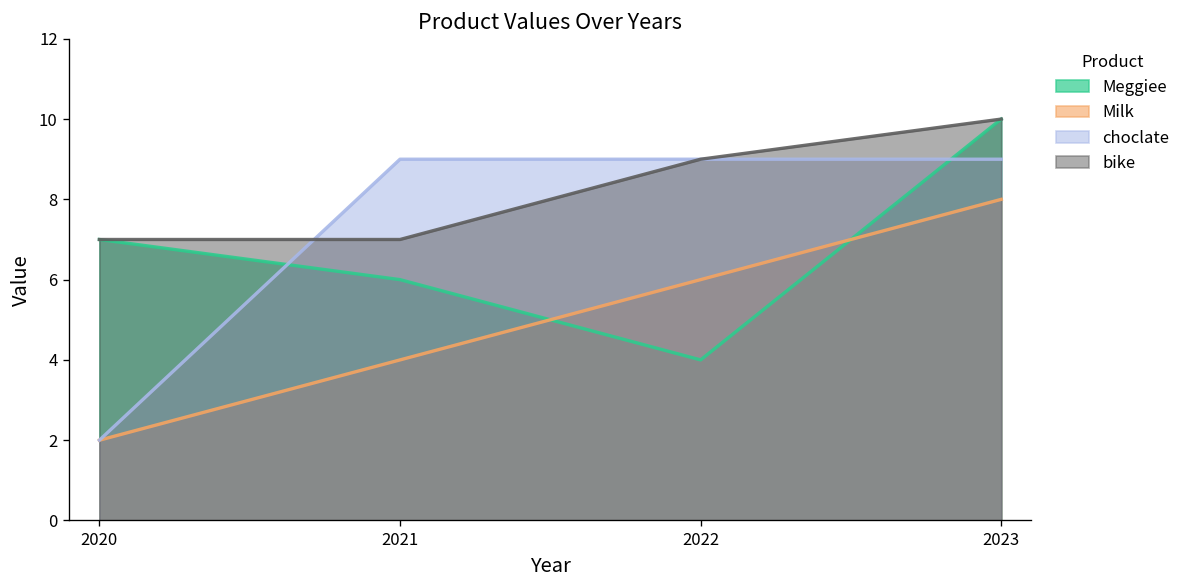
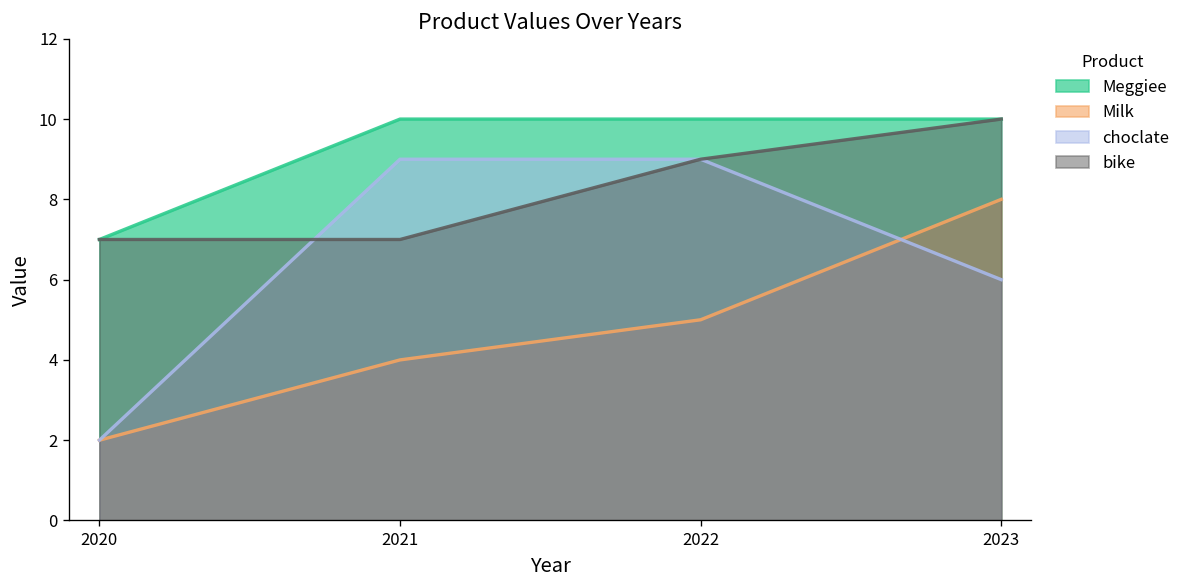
  {
    "Meggiee": {
-     "2021": 6,
-     "2022": 4
+     "2021": 10,
+     "2022": 10
    },
    "Milk": {
      "2021": 4,
-     "2022": 6,
+     "2022": 5,
      "2023": 8
    },
    "choclate": {
      "2021": 9,
-     "2023": 9
+     "2023": 6
    },
    "bike": {
      "2021": 7
    }
  }
